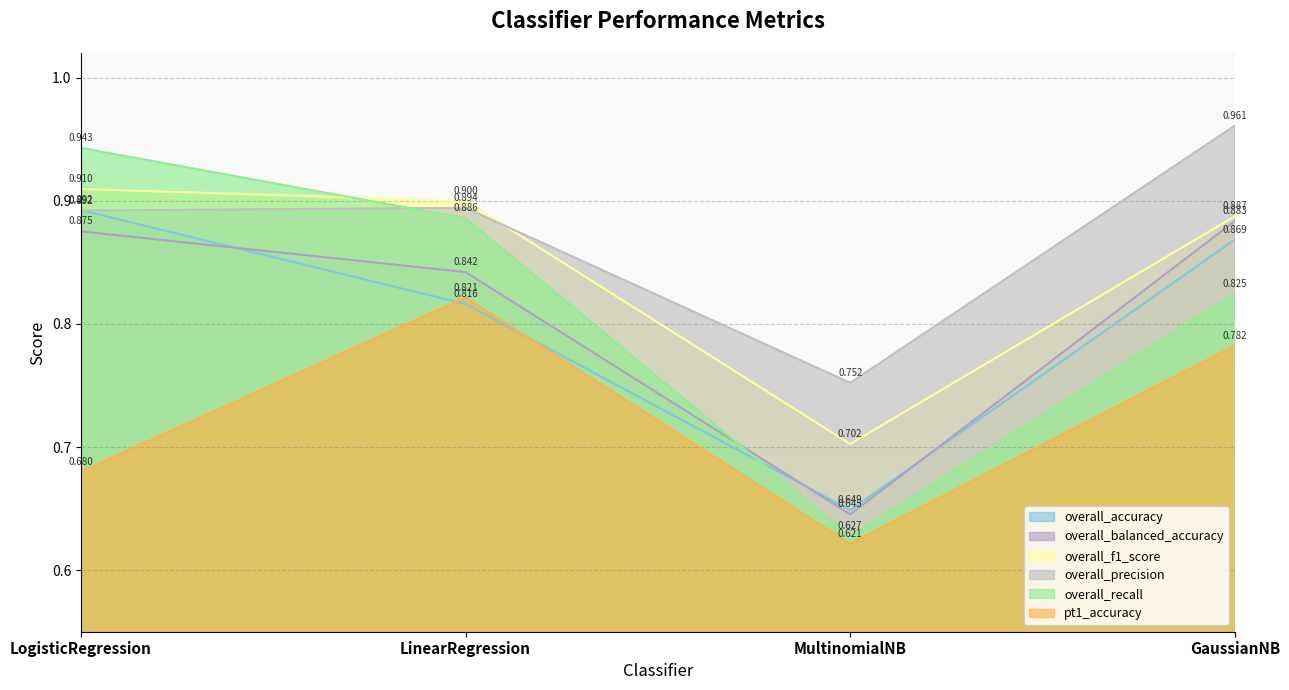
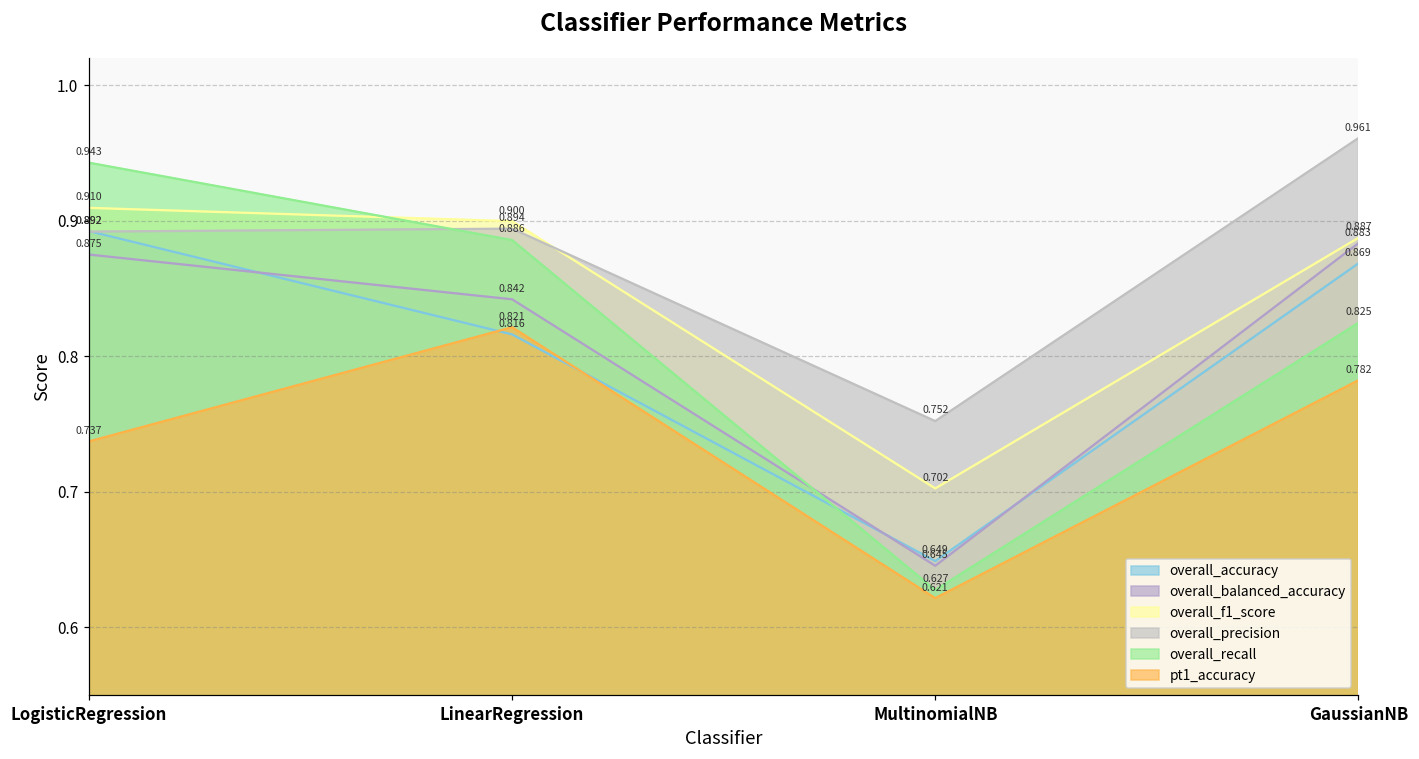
  {
    "overall_accuracy": {
      "GaussianNB": 0.869
    },
    "overall_f1_score": {
      "LogisticRegression": 0.910,
      "MultinomialNB": 0.702
    },
    "overall_recall": {
      "LogisticRegression": 0.943,
      "GaussianNB": 0.825
    },
    "pt1_accuracy": {
-     "LogisticRegression": 0.680,
+     "LogisticRegression": 0.737,
      "GaussianNB": 0.782
    }
  }
